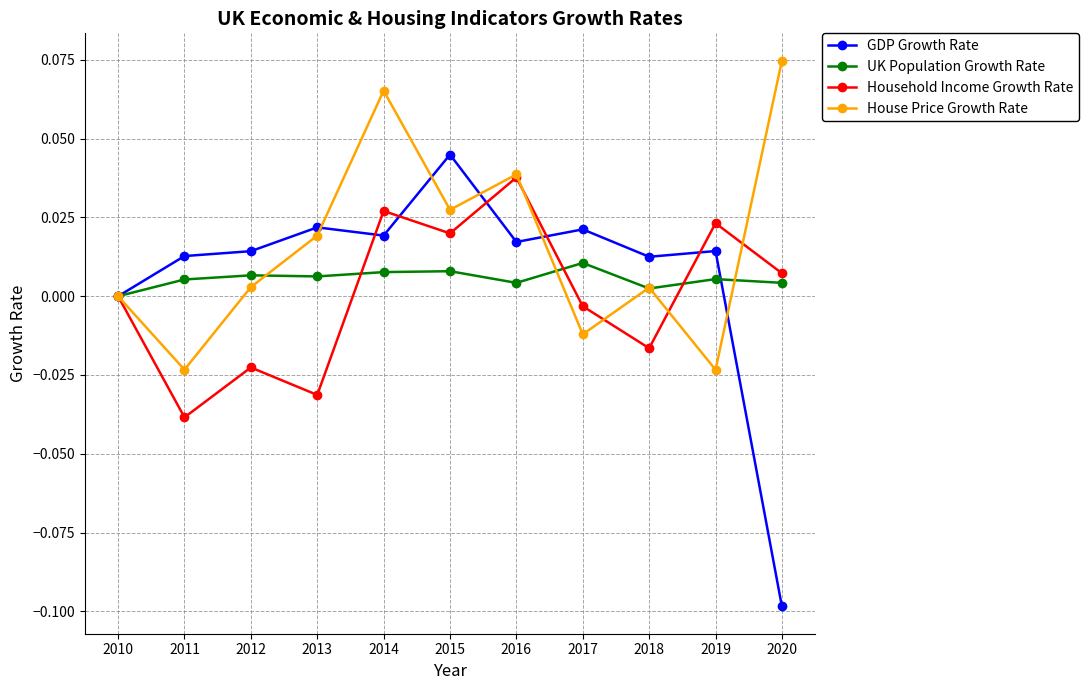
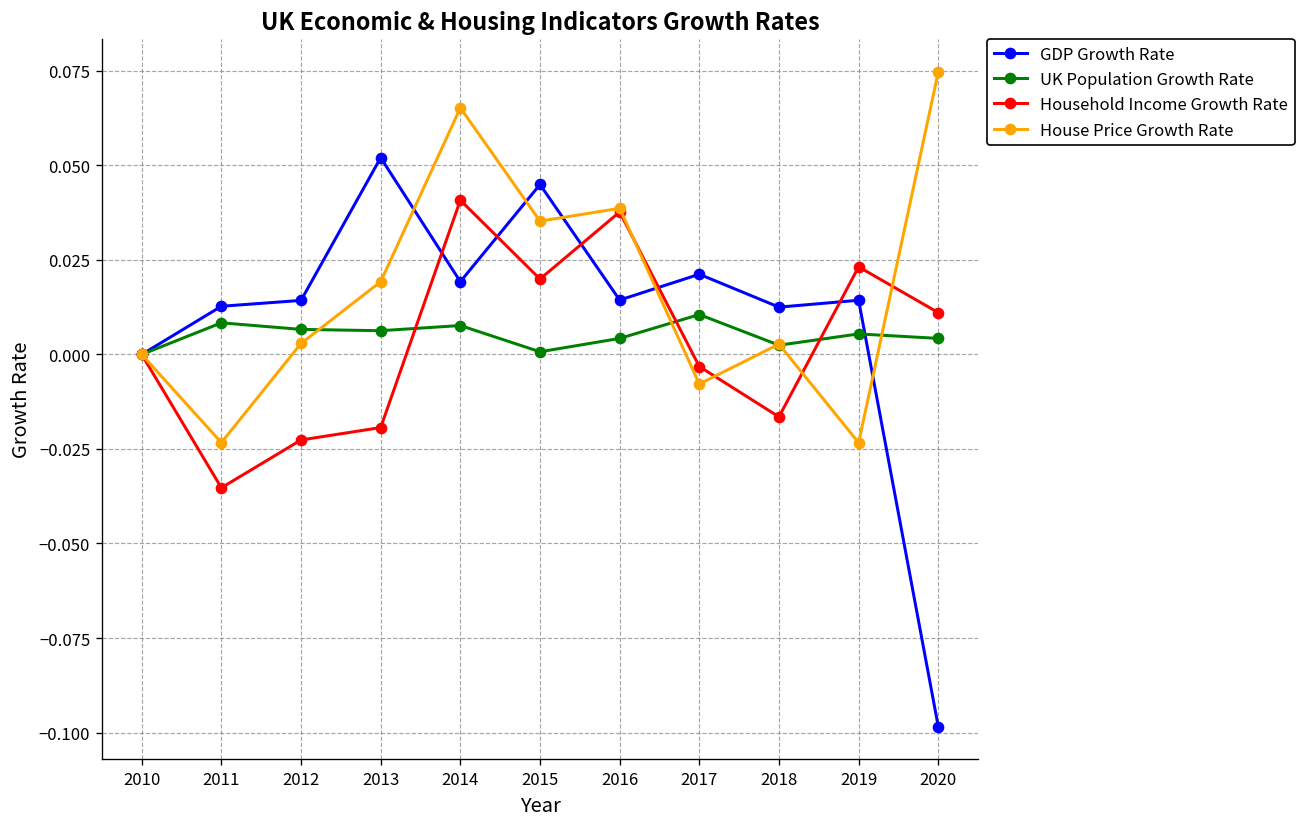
  {
    "GDP Growth Rate": {
      "2011": 0.013,
      "2012": 0.014,
-     "2013": 0.022,
+     "2013": 0.052,
      "2014": 0.019,
      "2015": 0.045,
-     "2016": 0.017,
+     "2016": 0.014,
      "2017": 0.021,
      "2018": 0.013,
      "2019": 0.014,
      "2020": -0.098
    },
    "UK Population Growth Rate": {
-     "2011": 0.005,
+     "2011": 0.008,
      "2012": 0.007,
      "2013": 0.006,
      "2014": 0.008,
-     "2015": 0.008,
+     "2015": 0.001,
      "2016": 0.004,
      "2017": 0.011,
      "2019": 0.005,
      "2020": 0.004
    },
    "Household Income Growth Rate": {
-     "2011": -0.038,
+     "2011": -0.035,
      "2012": -0.023,
-     "2013": -0.031,
-     "2014": 0.027,
+     "2013": -0.019,
+     "2014": 0.041,
      "2015": 0.020,
      "2016": 0.038,
      "2017": -0.003,
      "2018": -0.017,
      "2019": 0.023,
-     "2020": 0.007
+     "2020": 0.011
    },
    "House Price Growth Rate": {
      "2011": -0.023,
      "2012": 0.003,
      "2013": 0.019,
      "2014": 0.065,
-     "2015": 0.027,
+     "2015": 0.035,
      "2016": 0.039,
-     "2017": -0.012,
+     "2017": -0.008,
      "2019": -0.023,
      "2020": 0.075
    }
  }
